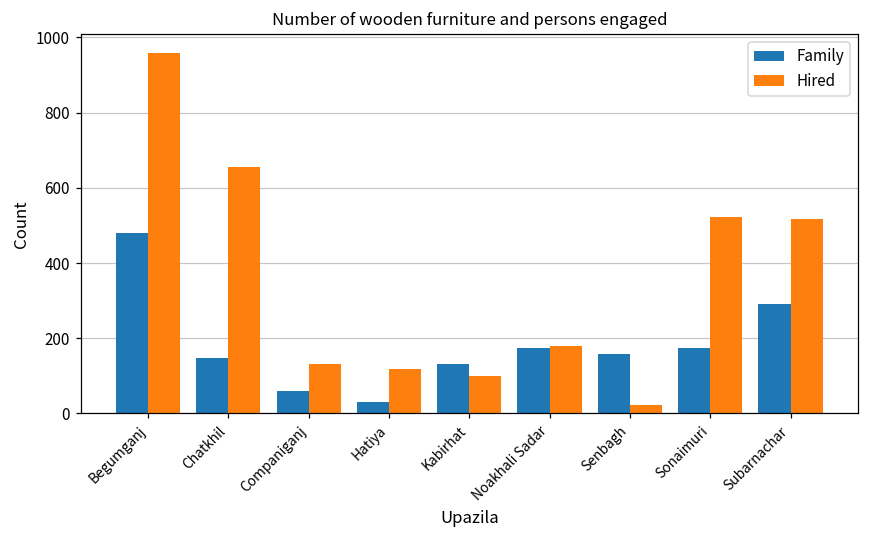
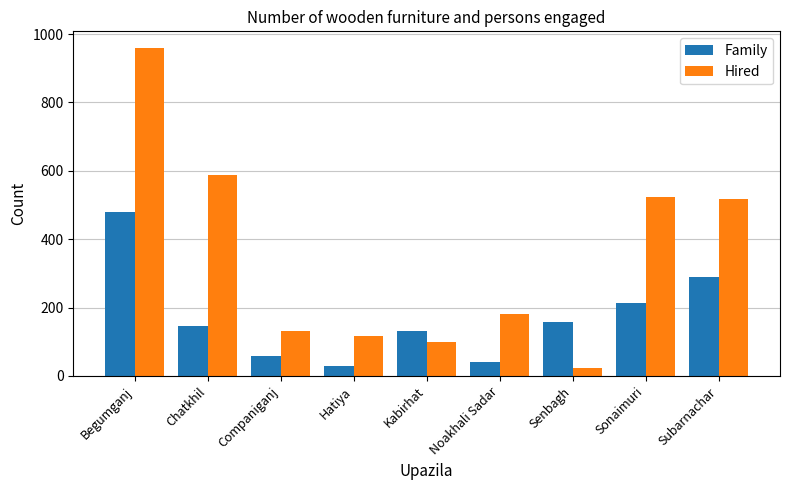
  {
    "Family": {
      "Begumganj": 480,
      "Chatkhil": 150,
      "Companiganj": 60,
      "Hatiya": 30,
      "Kabirhat": 130,
-     "Noakhali Sadar": 170,
+     "Noakhali Sadar": 40,
      "Senbagh": 160,
-     "Sonaimuri": 170,
+     "Sonaimuri": 210,
      "Subarnachar": 290
    },
    "Hired": {
      "Begumganj": 960,
-     "Chatkhil": 660,
+     "Chatkhil": 590,
      "Companiganj": 130,
      "Hatiya": 120,
      "Kabirhat": 100,
      "Noakhali Sadar": 180,
      "Senbagh": 20,
      "Sonaimuri": 520,
      "Subarnachar": 520
    }
  }
